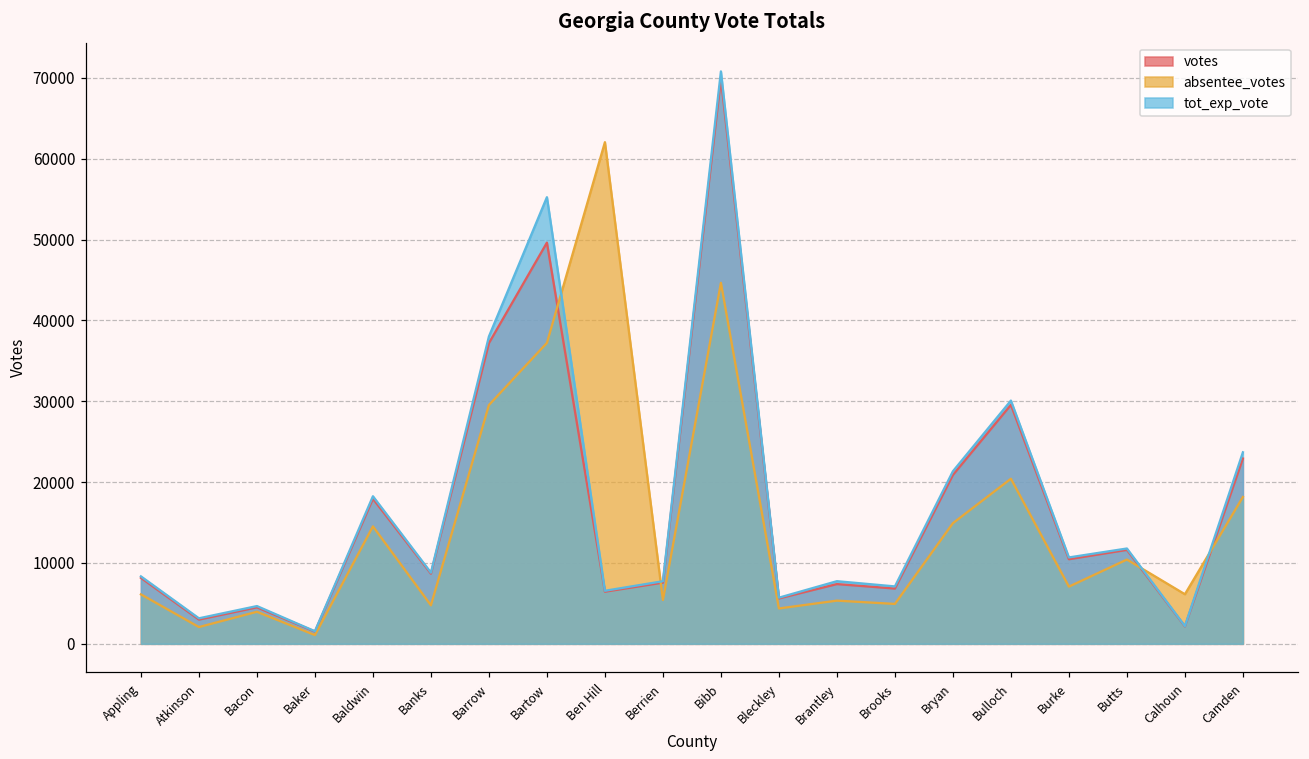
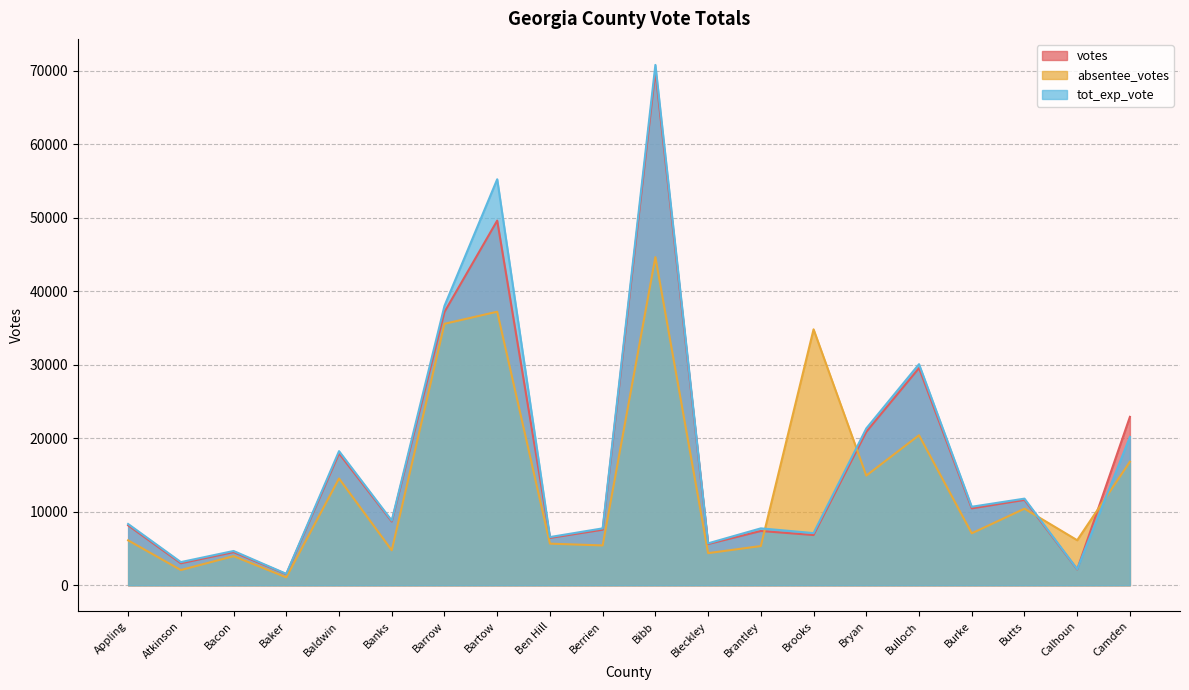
  {
    "votes": {
      "Barrow": 37000,
      "Bartow": 50000,
      "Bibb": 70000,
      "Brantley": 7000,
      "Bryan": 21000,
      "Bulloch": 30000,
      "Camden": 23000
    },
    "absentee_votes": {
      "Appling": 6000,
      "Atkinson": 2000,
      "Bacon": 4000,
      "Baker": 1000,
      "Baldwin": 15000,
      "Banks": 5000,
-     "Barrow": 30000,
+     "Barrow": 36000,
      "Bartow": 37000,
-     "Ben Hill": 62000,
+     "Ben Hill": 6000,
      "Berrien": 5000,
      "Bibb": 45000,
      "Bleckley": 4000,
      "Brantley": 5000,
-     "Brooks": 5000,
+     "Brooks": 35000,
      "Bryan": 15000,
      "Bulloch": 20000,
      "Burke": 7000,
      "Butts": 10000,
      "Calhoun": 6000,
-     "Camden": 18000
+     "Camden": 17000
    },
    "tot_exp_vote": {
      "Barrow": 38000,
      "Bartow": 55000,
      "Bibb": 71000,
      "Brantley": 8000,
      "Bryan": 21000,
      "Bulloch": 30000,
-     "Camden": 24000
+     "Camden": 20000
    }
  }
